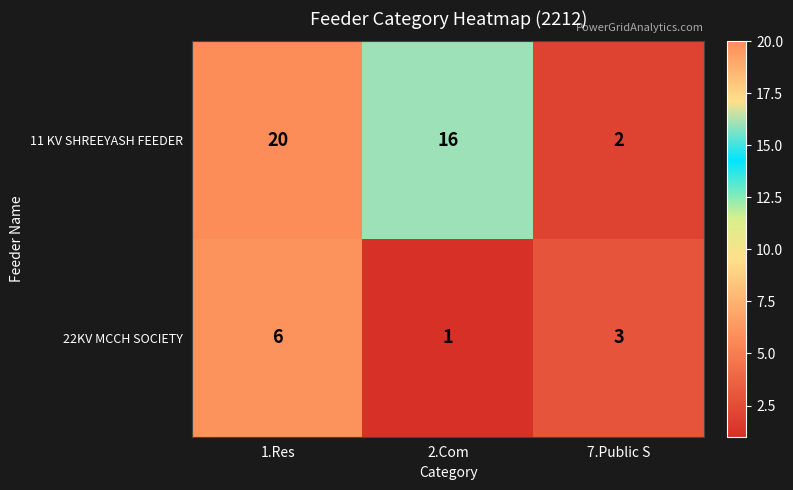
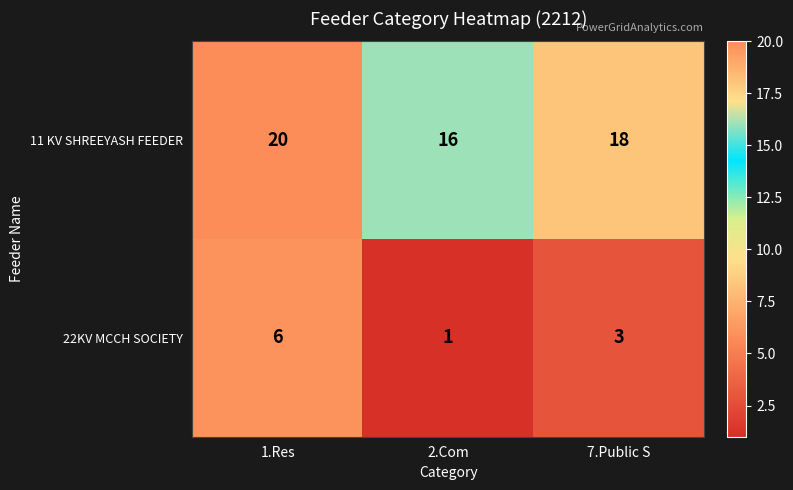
  {
    "11 KV SHREEYASH FEEDER": {
      "1.Res": 20,
      "2.Com": 16,
-     "7.Public S": 2
+     "7.Public S": 18
    },
    "22KV MCCH SOCIETY": {
      "1.Res": 6,
      "2.Com": 1,
      "7.Public S": 3
    }
  }
